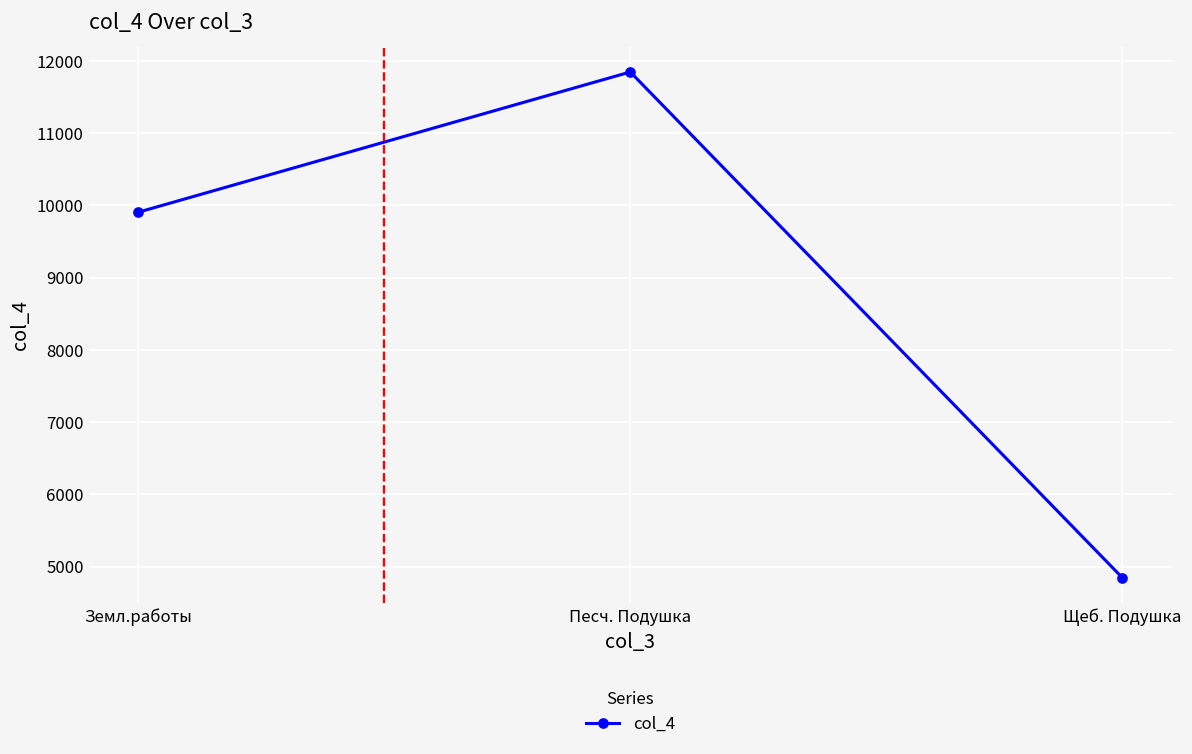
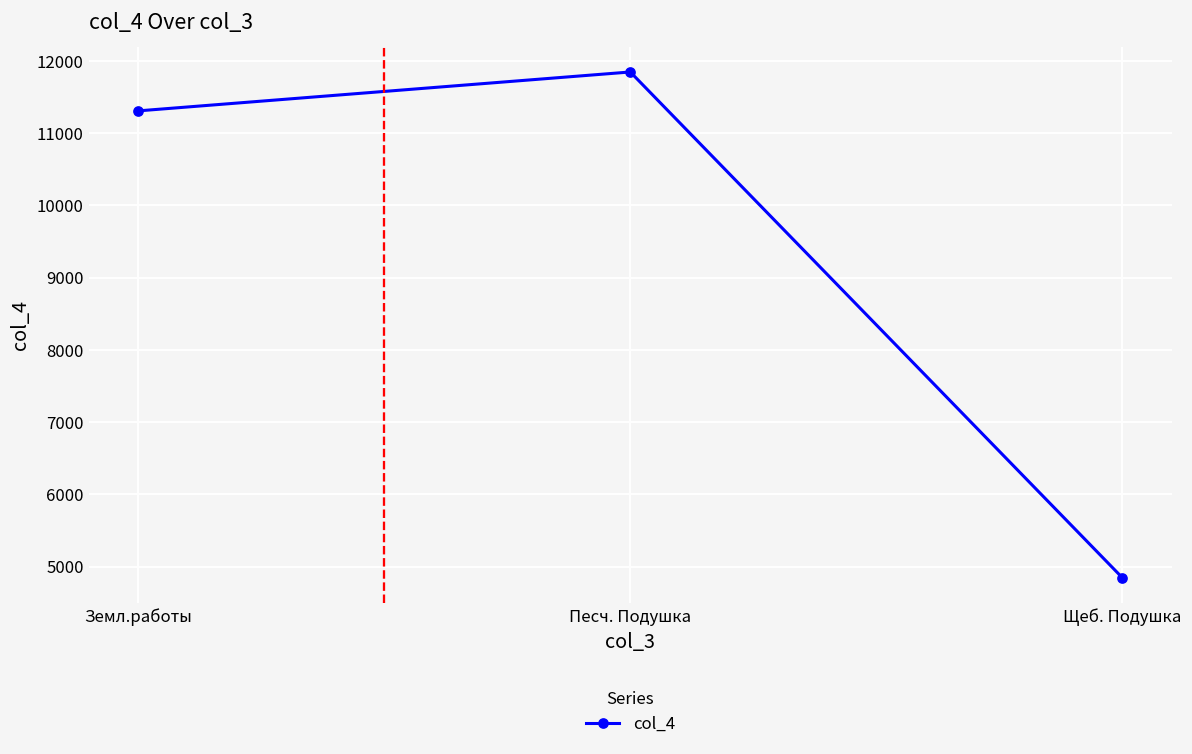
  {
-   "Земл.работы": 9900,
+   "Земл.работы": 11300,
    "Песч. Подушка": 11800,
    "Щеб. Подушка": 4800
  }
